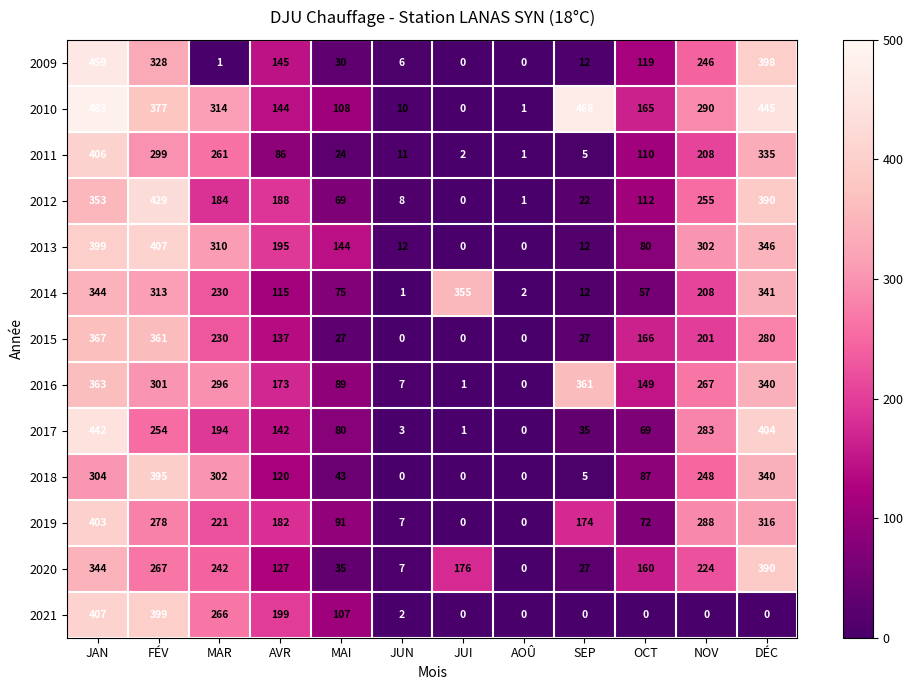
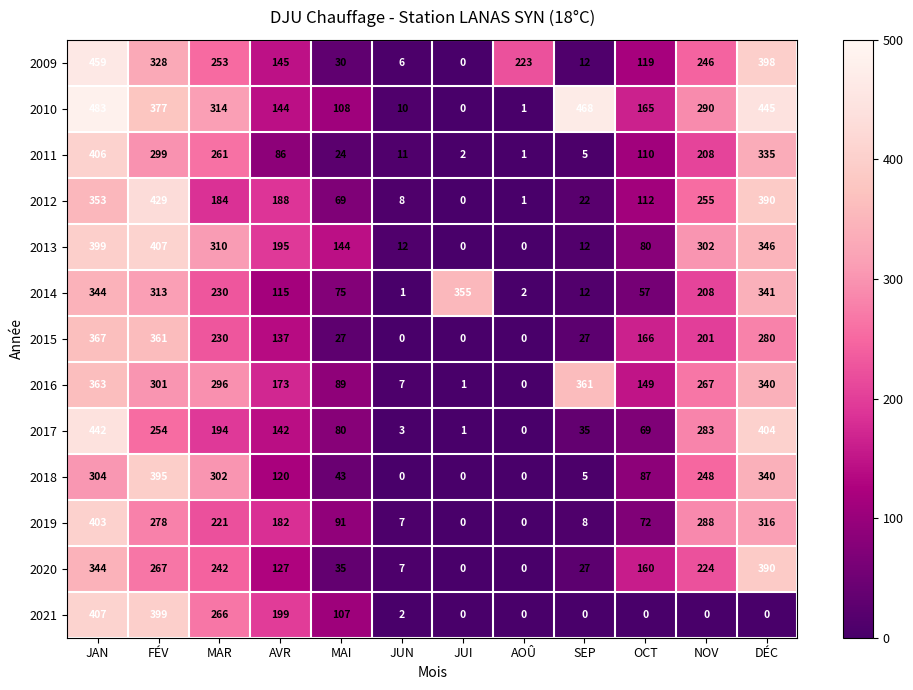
  {
    "2009": {
      "FÉV": 328,
-     "MAR": 1,
+     "MAR": 253,
      "AVR": 145,
      "MAI": 30,
      "JUN": 6,
      "JUI": 0,
-     "AOÛ": 0,
+     "AOÛ": 223,
      "SEP": 12,
      "OCT": 119,
      "NOV": 246,
      "DÉC": 398
    },
    "2010": {
      "FÉV": 377,
      "MAR": 314,
      "AVR": 144,
      "MAI": 108,
      "JUN": 10,
      "JUI": 0,
      "AOÛ": 1,
      "OCT": 165,
      "NOV": 290
    },
    "2011": {
      "JAN": 406,
      "FÉV": 299,
      "MAR": 261,
      "AVR": 86,
      "MAI": 24,
      "JUN": 11,
      "JUI": 2,
      "AOÛ": 1,
      "SEP": 5,
      "OCT": 110,
      "NOV": 208,
      "DÉC": 335
    },
    "2012": {
      "JAN": 353,
      "MAR": 184,
      "AVR": 188,
      "MAI": 69,
      "JUN": 8,
      "JUI": 0,
      "AOÛ": 1,
      "SEP": 22,
      "OCT": 112,
      "NOV": 255,
      "DÉC": 390
    },
    "2013": {
      "JAN": 399,
      "FÉV": 407,
      "MAR": 310,
      "AVR": 195,
      "MAI": 144,
      "JUN": 12,
      "JUI": 0,
      "AOÛ": 0,
      "SEP": 12,
      "OCT": 80,
      "NOV": 302,
      "DÉC": 346
    },
    "2014": {
      "JAN": 344,
      "FÉV": 313,
      "MAR": 230,
      "AVR": 115,
      "MAI": 75,
      "JUN": 1,
      "JUI": 355,
      "AOÛ": 2,
      "SEP": 12,
      "OCT": 57,
      "NOV": 208,
      "DÉC": 341
    },
    "2015": {
      "JAN": 367,
      "FÉV": 361,
      "MAR": 230,
      "AVR": 137,
      "MAI": 27,
      "JUN": 0,
      "JUI": 0,
      "AOÛ": 0,
      "SEP": 27,
      "OCT": 166,
      "NOV": 201,
      "DÉC": 280
    },
    "2016": {
      "JAN": 363,
      "FÉV": 301,
      "MAR": 296,
      "AVR": 173,
      "MAI": 89,
      "JUN": 7,
      "JUI": 1,
      "AOÛ": 0,
      "SEP": 361,
      "OCT": 149,
      "NOV": 267,
      "DÉC": 340
    },
    "2017": {
      "FÉV": 254,
      "MAR": 194,
      "AVR": 142,
      "MAI": 80,
      "JUN": 3,
      "JUI": 1,
      "AOÛ": 0,
      "SEP": 35,
      "OCT": 69,
      "NOV": 283,
      "DÉC": 404
    },
    "2018": {
      "JAN": 304,
      "FÉV": 395,
      "MAR": 302,
      "AVR": 120,
      "MAI": 43,
      "JUN": 0,
      "JUI": 0,
      "AOÛ": 0,
      "SEP": 5,
      "OCT": 87,
      "NOV": 248,
      "DÉC": 340
    },
    "2019": {
      "JAN": 403,
      "FÉV": 278,
      "MAR": 221,
      "AVR": 182,
      "MAI": 91,
      "JUN": 7,
      "JUI": 0,
      "AOÛ": 0,
-     "SEP": 174,
+     "SEP": 8,
      "OCT": 72,
      "NOV": 288,
      "DÉC": 316
    },
    "2020": {
      "JAN": 344,
      "FÉV": 267,
      "MAR": 242,
      "AVR": 127,
      "MAI": 35,
      "JUN": 7,
-     "JUI": 176,
+     "JUI": 0,
      "AOÛ": 0,
      "SEP": 27,
      "OCT": 160,
      "NOV": 224,
      "DÉC": 390
    },
    "2021": {
      "JAN": 407,
      "FÉV": 399,
      "MAR": 266,
      "AVR": 199,
      "MAI": 107,
      "JUN": 2,
      "JUI": 0,
      "AOÛ": 0,
      "SEP": 0,
      "OCT": 0,
      "NOV": 0,
      "DÉC": 0
    }
  }
